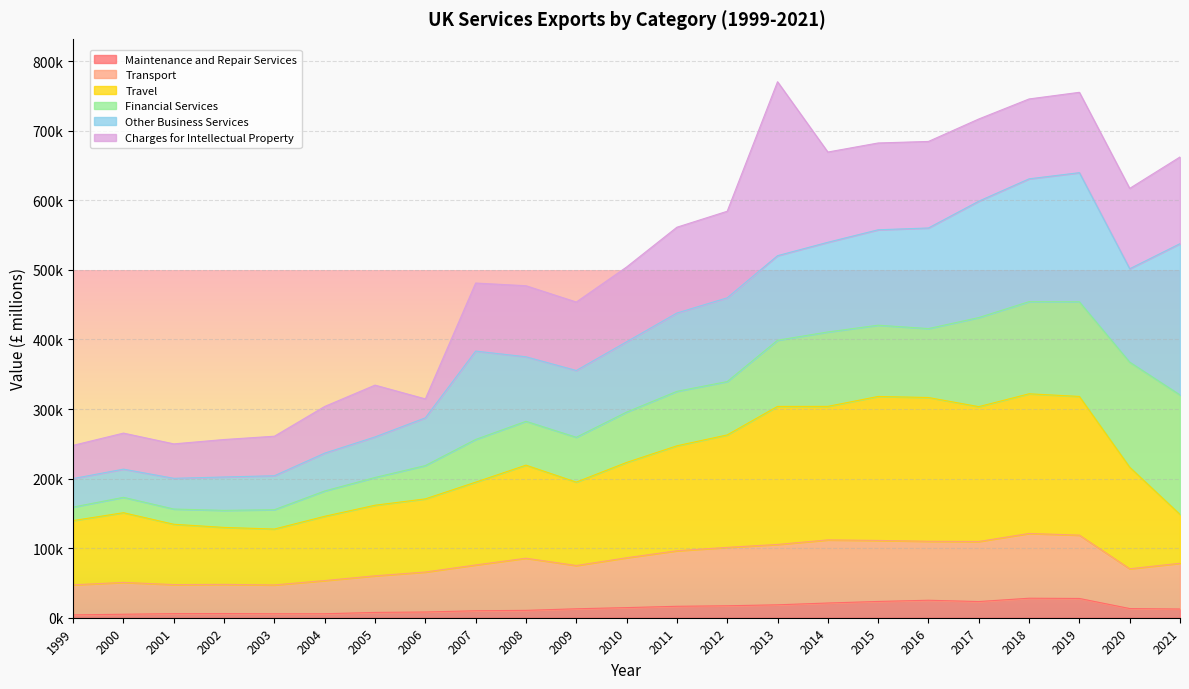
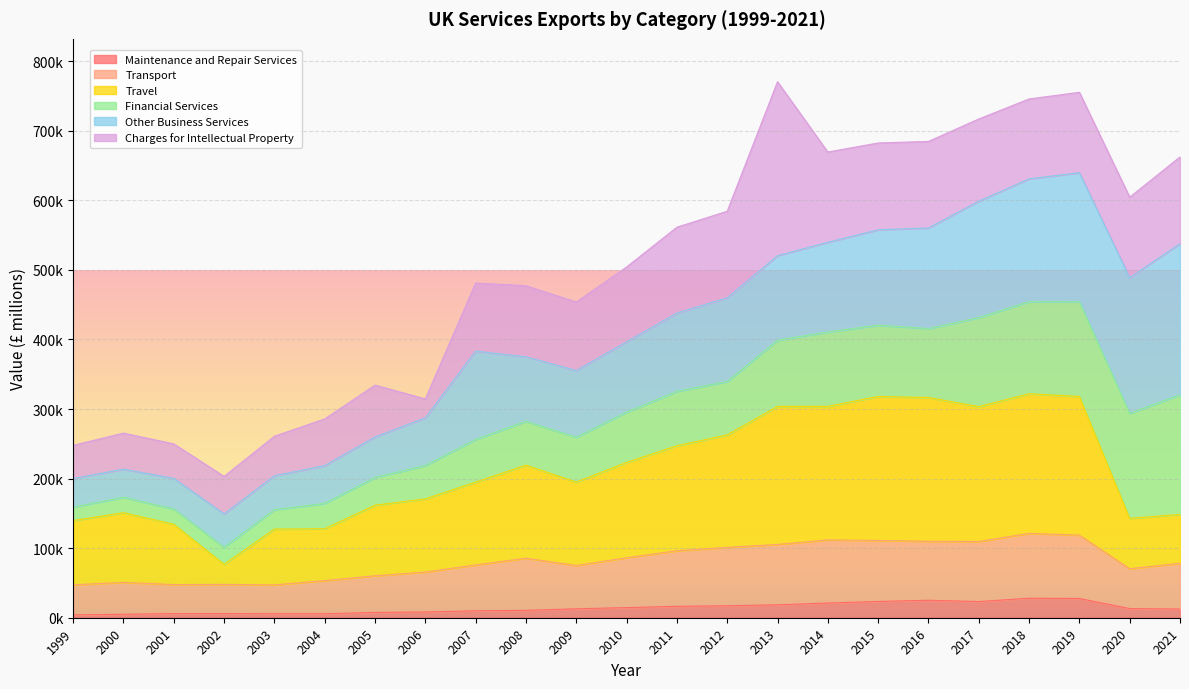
  {
    "Travel": {
      "1999": 90000,
      "2000": 100000,
      "2001": 90000,
-     "2002": 80000,
+     "2002": 30000,
      "2003": 80000,
-     "2004": 90000,
+     "2004": 70000,
      "2005": 100000,
      "2006": 110000,
      "2007": 120000,
      "2008": 130000,
      "2009": 120000,
      "2010": 140000,
      "2011": 150000,
      "2012": 160000,
      "2013": 200000,
      "2014": 190000,
      "2015": 210000,
      "2016": 210000,
      "2017": 190000,
      "2018": 200000,
      "2019": 200000,
-     "2020": 150000,
+     "2020": 70000,
      "2021": 70000
    },
    "Financial Services": {
      "1999": 20000,
      "2000": 20000,
      "2001": 20000,
      "2002": 20000,
      "2003": 30000,
      "2004": 40000,
      "2005": 40000,
      "2006": 50000,
      "2007": 60000,
      "2008": 60000,
      "2009": 60000,
      "2010": 70000,
      "2011": 80000,
      "2012": 80000,
      "2013": 100000,
      "2014": 110000,
      "2015": 100000,
      "2016": 100000,
      "2017": 130000,
      "2018": 130000,
      "2019": 140000,
      "2020": 150000,
      "2021": 170000
    },
    "Other Business Services": {
      "1999": 40000,
      "2000": 40000,
      "2001": 40000,
      "2002": 50000,
      "2003": 50000,
      "2004": 50000,
      "2005": 60000,
      "2006": 70000,
      "2007": 130000,
      "2008": 90000,
      "2009": 100000,
      "2010": 100000,
      "2011": 110000,
      "2012": 120000,
      "2013": 120000,
      "2014": 130000,
      "2015": 140000,
      "2016": 140000,
      "2017": 170000,
      "2018": 180000,
      "2019": 190000,
-     "2020": 130000,
+     "2020": 200000,
      "2021": 220000
    },
    "Charges for Intellectual Property": {
      "1999": 50000,
      "2000": 50000,
      "2001": 50000,
      "2002": 50000,
      "2003": 60000,
      "2004": 70000,
      "2005": 70000,
      "2006": 30000,
      "2007": 100000,
      "2008": 100000,
      "2009": 100000,
      "2010": 110000,
      "2011": 120000,
      "2012": 120000,
      "2013": 250000,
      "2014": 130000,
      "2015": 120000,
      "2016": 120000,
      "2017": 120000,
      "2018": 110000,
      "2019": 120000,
      "2020": 120000,
      "2021": 120000
    }
  }
